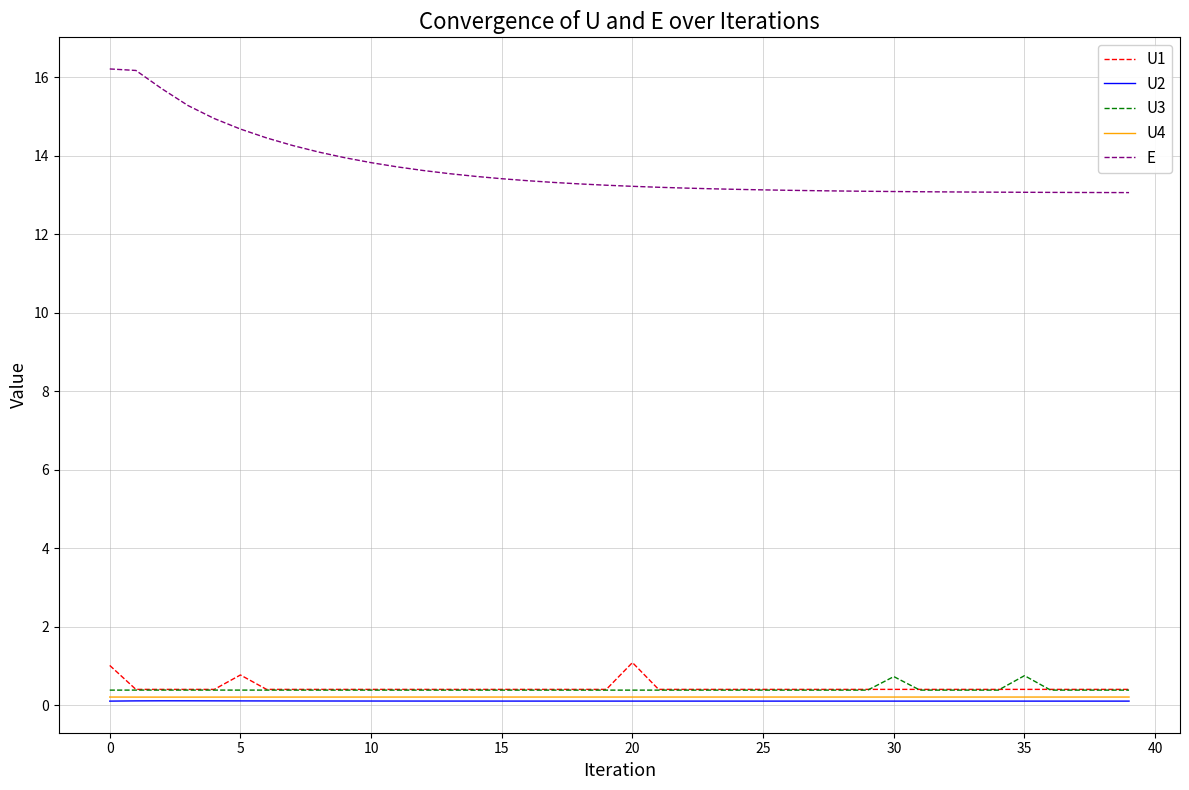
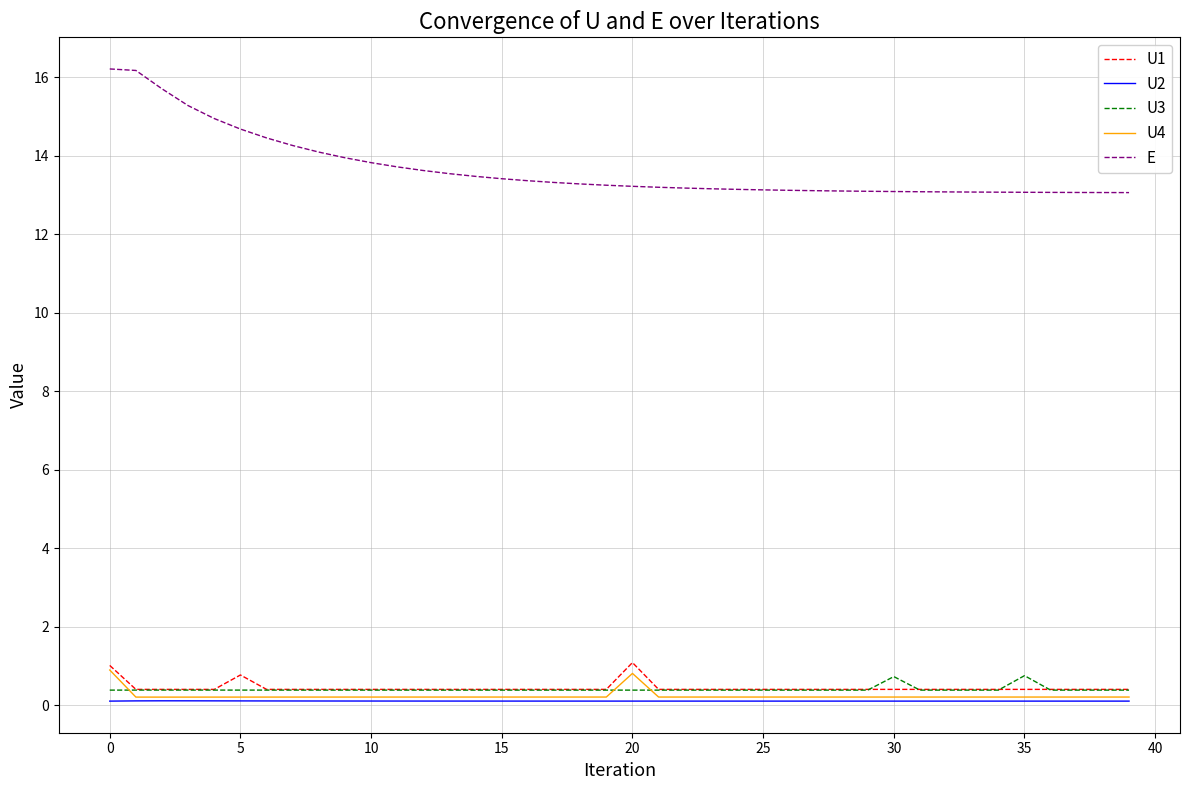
  {
    "U1": {
      "0": 1.0,
      "5": 0.8,
      "20": 1.1,
      "30": 0.4,
      "35": 0.4
    },
    "U2": {
      "0": 0.1,
      "5": 0.1,
      "10": 0.1,
      "15": 0.1,
      "20": 0.1,
      "25": 0.1,
      "30": 0.1,
      "35": 0.1
    },
    "U3": {
      "0": 0.4,
      "5": 0.4,
      "20": 0.4,
      "30": 0.7,
      "35": 0.8
    },
    "U4": {
-     "0": 0.2,
+     "0": 0.9,
      "5": 0.2,
      "10": 0.2,
      "15": 0.2,
-     "20": 0.2,
+     "20": 0.8,
      "25": 0.2,
      "30": 0.2,
      "35": 0.2
    },
    "E": {
      "0": 16.2,
      "5": 14.7,
      "10": 13.8,
      "15": 13.4,
      "20": 13.2,
      "25": 13.1,
      "30": 13.1,
      "35": 13.1
    }
  }
